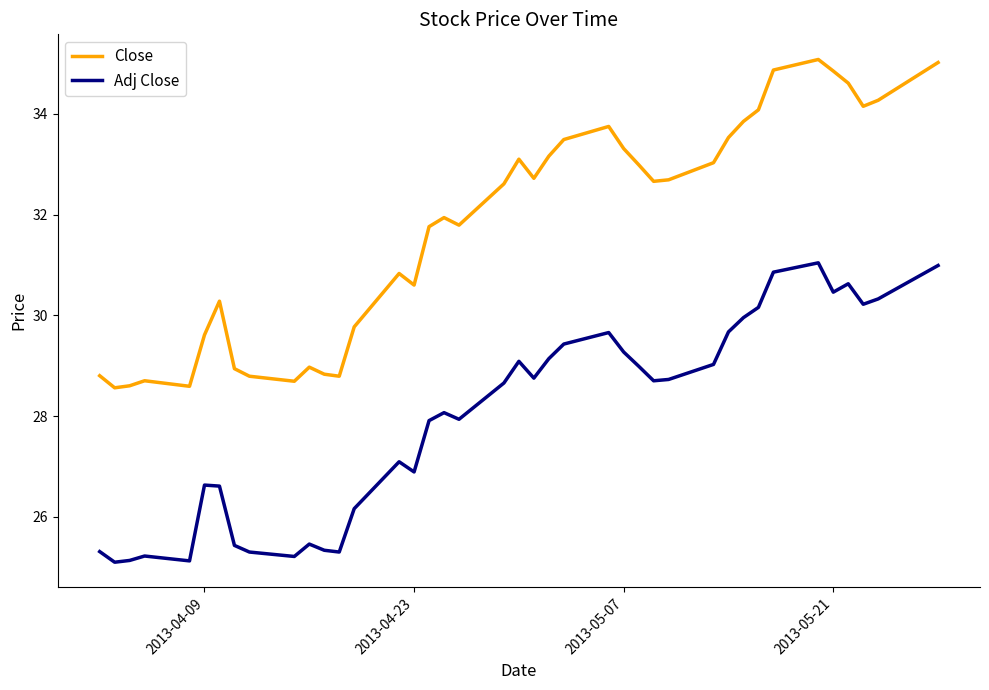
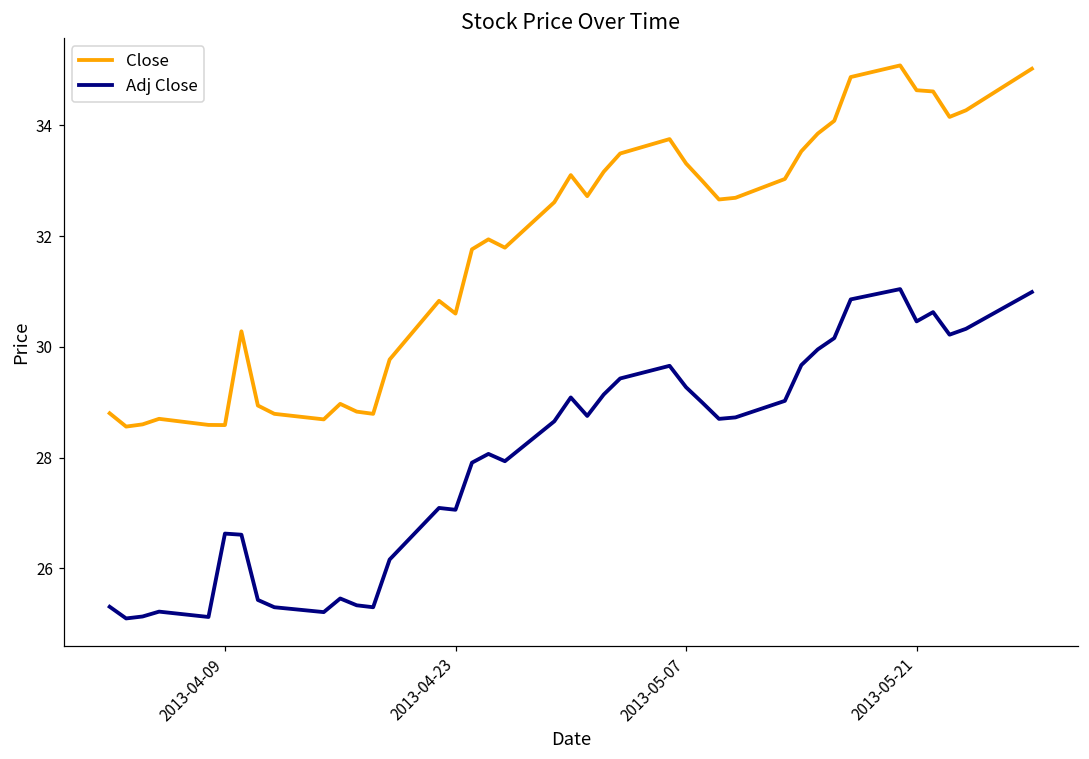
  {
    "Close": {
-     "2013-04-09": 29.6,
+     "2013-04-09": 28.6,
      "2013-04-23": 30.6,
      "2013-05-07": 33.3,
-     "2013-05-21": 34.8
+     "2013-05-21": 34.6
    },
    "Adj Close": {
      "2013-04-09": 26.6,
-     "2013-04-23": 26.9,
+     "2013-04-23": 27.1,
      "2013-05-07": 29.3,
      "2013-05-21": 30.5
    }
  }
